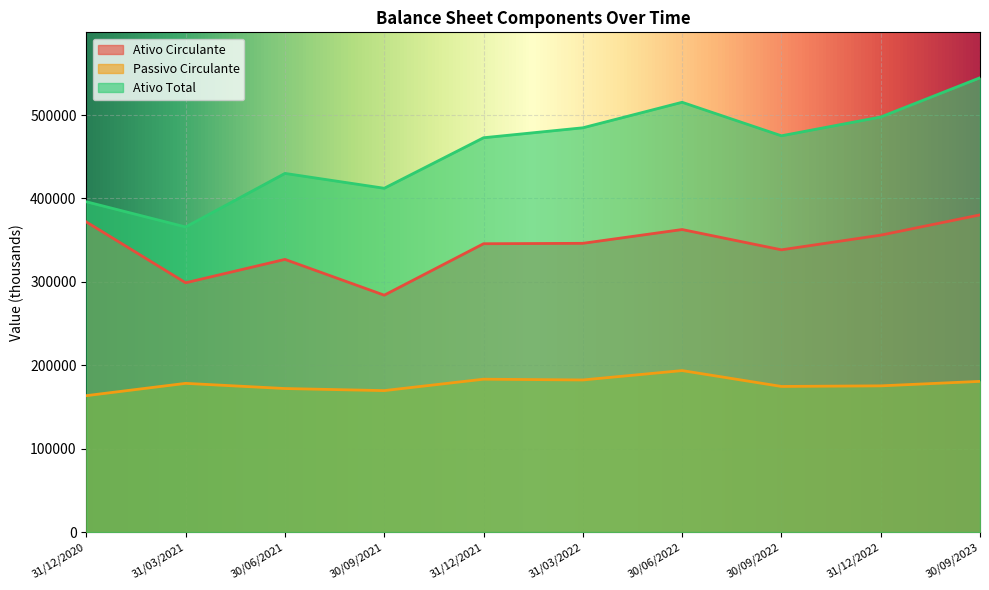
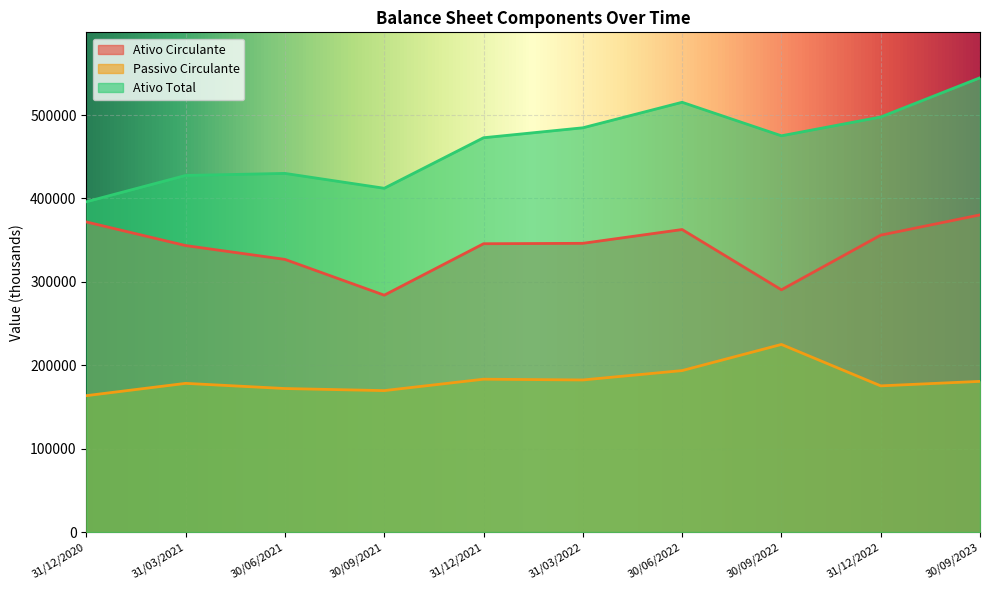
  {
    "Ativo Circulante": {
      "31/12/2020": 370000,
-     "31/03/2021": 300000,
+     "31/03/2021": 340000,
      "30/06/2021": 330000,
      "30/09/2021": 280000,
      "31/12/2021": 350000,
      "31/03/2022": 350000,
      "30/06/2022": 360000,
-     "30/09/2022": 340000,
+     "30/09/2022": 290000,
      "31/12/2022": 360000,
      "30/09/2023": 380000
    },
    "Passivo Circulante": {
      "31/12/2020": 160000,
      "31/03/2021": 180000,
      "30/06/2021": 170000,
      "30/09/2021": 170000,
      "31/12/2021": 180000,
      "31/03/2022": 180000,
      "30/06/2022": 190000,
-     "30/09/2022": 170000,
+     "30/09/2022": 220000,
      "31/12/2022": 180000,
      "30/09/2023": 180000
    },
    "Ativo Total": {
      "31/12/2020": 400000,
-     "31/03/2021": 370000,
+     "31/03/2021": 430000,
      "30/06/2021": 430000,
      "30/09/2021": 410000,
      "31/12/2021": 470000,
      "31/03/2022": 480000,
      "30/06/2022": 520000,
      "30/09/2022": 480000,
      "31/12/2022": 500000,
      "30/09/2023": 540000
    }
  }
